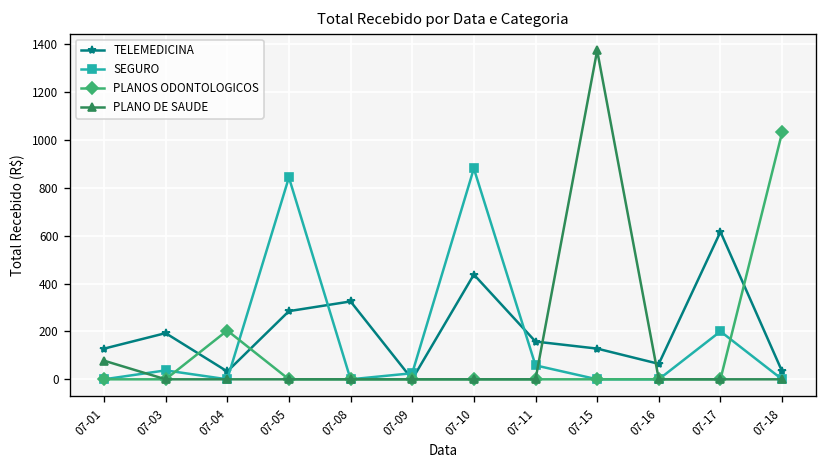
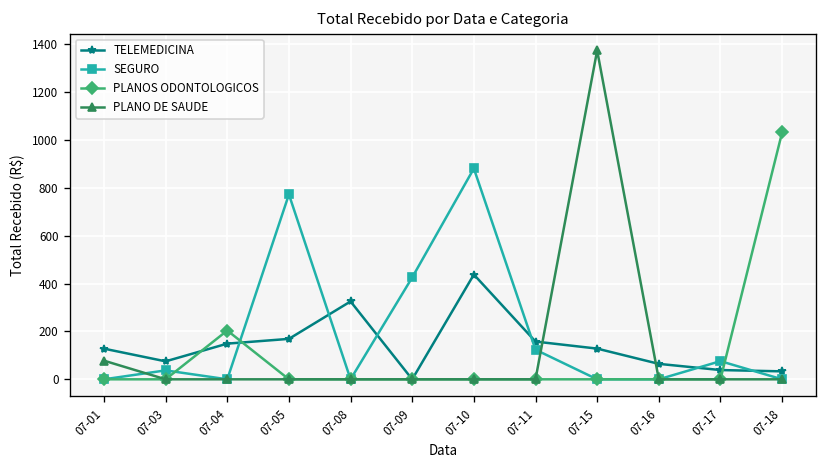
  {
    "TELEMEDICINA": {
      "07-01": 130,
-     "07-03": 190,
-     "07-04": 30,
-     "07-05": 280,
+     "07-03": 80,
+     "07-04": 150,
+     "07-05": 170,
      "07-08": 330,
      "07-10": 440,
      "07-11": 160,
      "07-15": 130,
      "07-16": 60,
-     "07-17": 620,
+     "07-17": 40,
      "07-18": 30
    },
    "SEGURO": {
      "07-03": 40,
-     "07-05": 840,
-     "07-09": 30,
+     "07-05": 770,
+     "07-09": 430,
      "07-10": 880,
-     "07-11": 60,
-     "07-17": 200
+     "07-11": 120,
+     "07-17": 80
    }
  }
